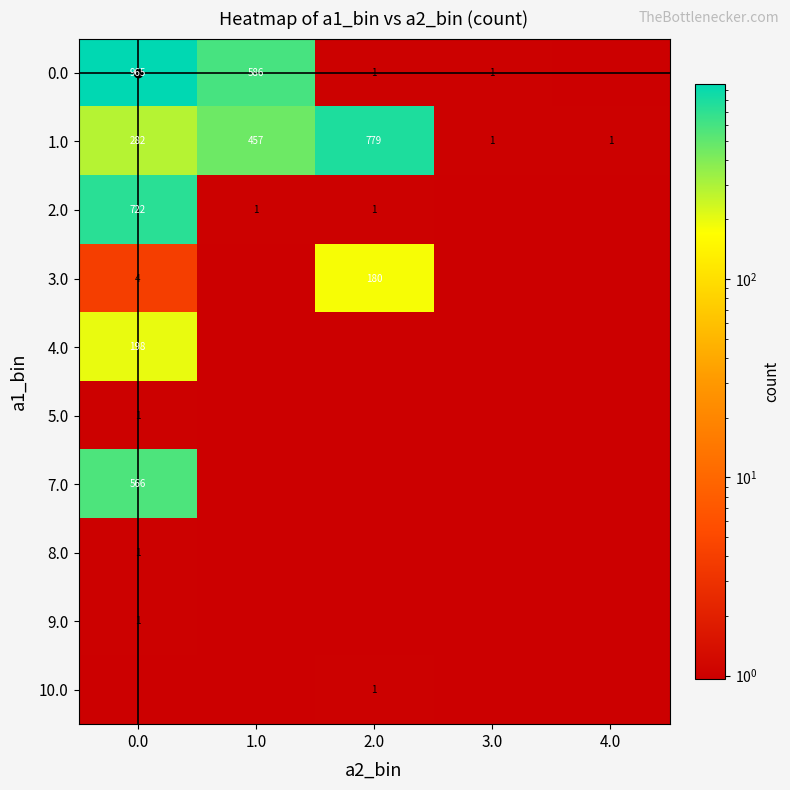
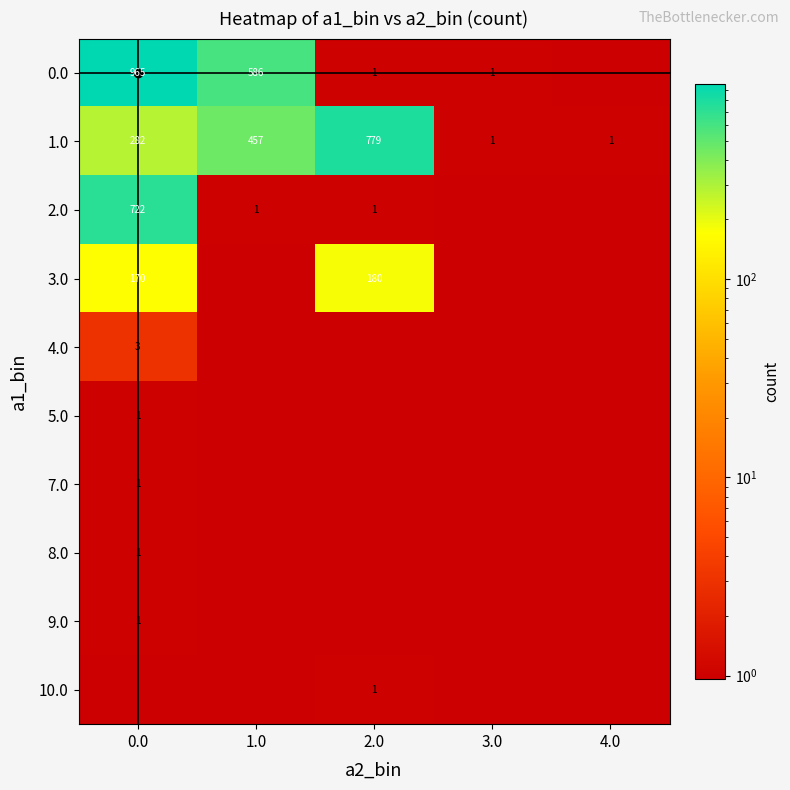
  {
    "0.0": {
      "1.0": 586,
      "2.0": 1,
      "3.0": 1
    },
    "1.0": {
      "0.0": 282,
      "1.0": 457,
      "2.0": 779,
      "3.0": 1,
      "4.0": 1
    },
    "2.0": {
      "0.0": 722,
      "1.0": 1,
      "2.0": 1
    },
    "3.0": {
-     "0.0": 4,
+     "0.0": 170,
      "2.0": 180
    },
    "4.0": {
-     "0.0": 198
+     "0.0": 3
    },
    "5.0": {
      "0.0": 1
    },
    "7.0": {
-     "0.0": 566
+     "0.0": 1
    },
    "8.0": {
      "0.0": 1
    },
    "9.0": {
      "0.0": 1
    },
    "10.0": {
      "2.0": 1
    }
  }
